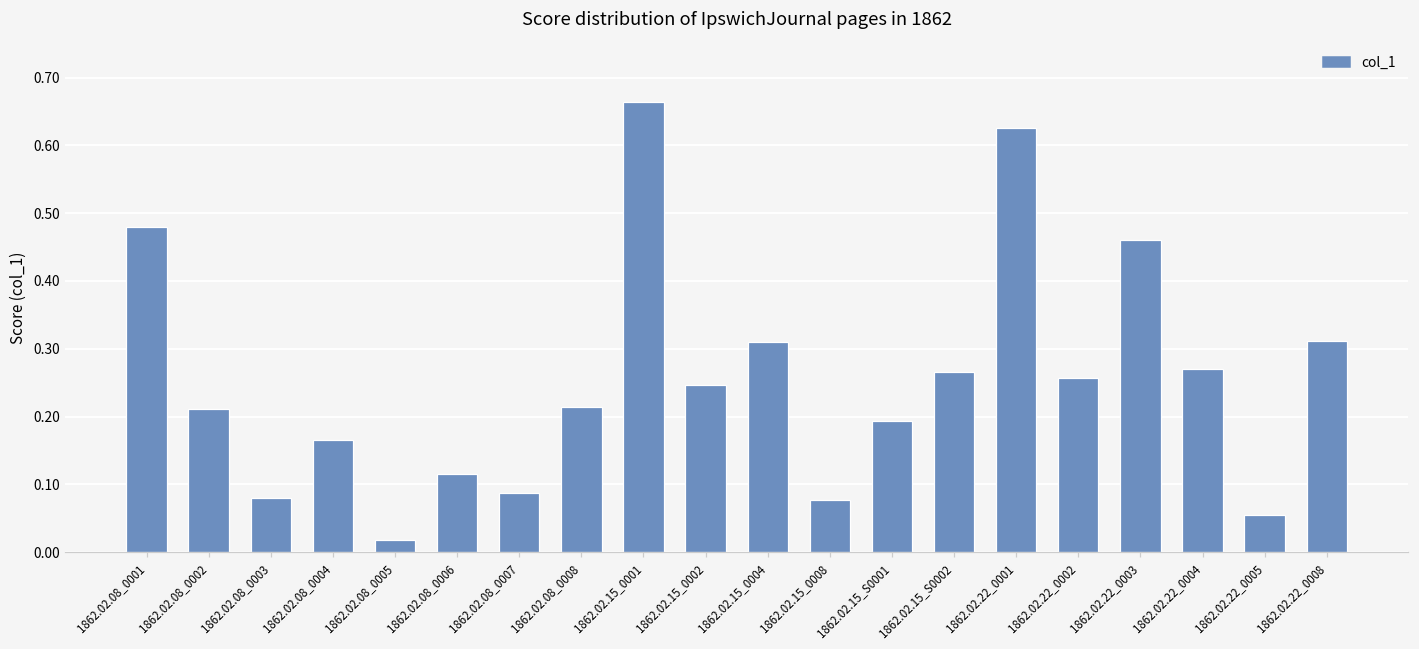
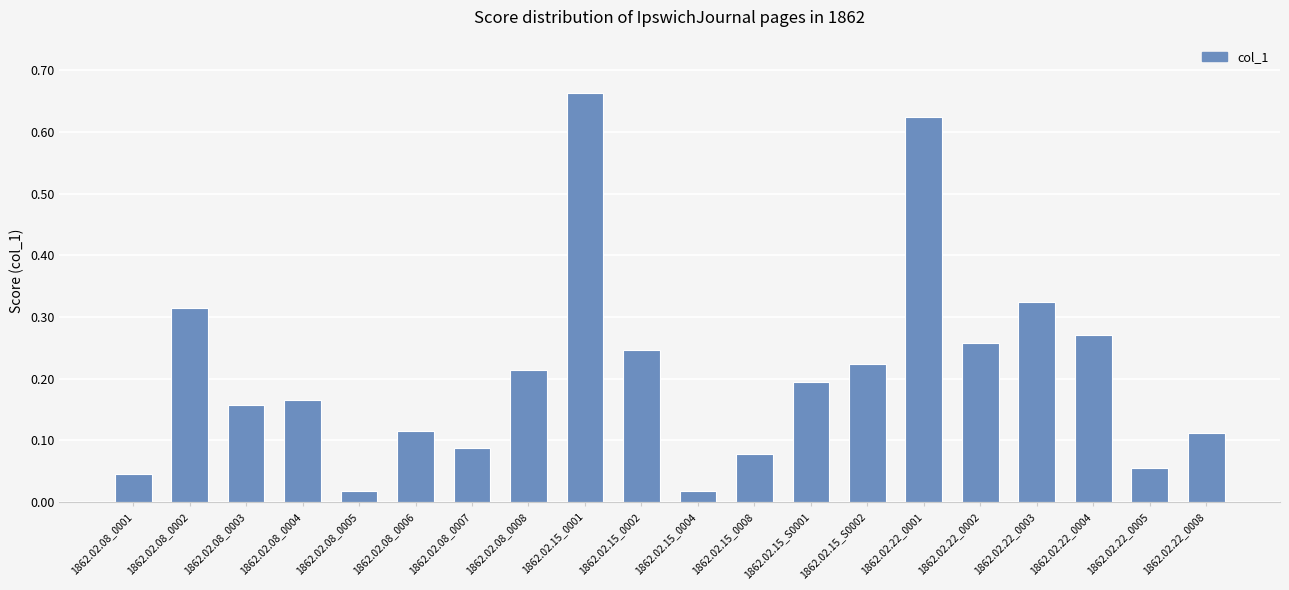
  {
-   "1862.02.08_0001": 0.48,
-   "1862.02.08_0002": 0.21,
-   "1862.02.08_0003": 0.08,
+   "1862.02.08_0001": 0.05,
+   "1862.02.08_0002": 0.32,
+   "1862.02.08_0003": 0.16,
    "1862.02.08_0004": 0.16,
    "1862.02.08_0005": 0.02,
    "1862.02.08_0006": 0.12,
    "1862.02.08_0007": 0.09,
    "1862.02.08_0008": 0.21,
    "1862.02.15_0001": 0.66,
    "1862.02.15_0002": 0.25,
-   "1862.02.15_0004": 0.31,
+   "1862.02.15_0004": 0.02,
    "1862.02.15_0008": 0.08,
    "1862.02.15_S0001": 0.19,
-   "1862.02.15_S0002": 0.27,
+   "1862.02.15_S0002": 0.22,
    "1862.02.22_0001": 0.62,
    "1862.02.22_0002": 0.26,
-   "1862.02.22_0003": 0.46,
+   "1862.02.22_0003": 0.32,
    "1862.02.22_0004": 0.27,
    "1862.02.22_0005": 0.06,
-   "1862.02.22_0008": 0.31
+   "1862.02.22_0008": 0.11
  }
